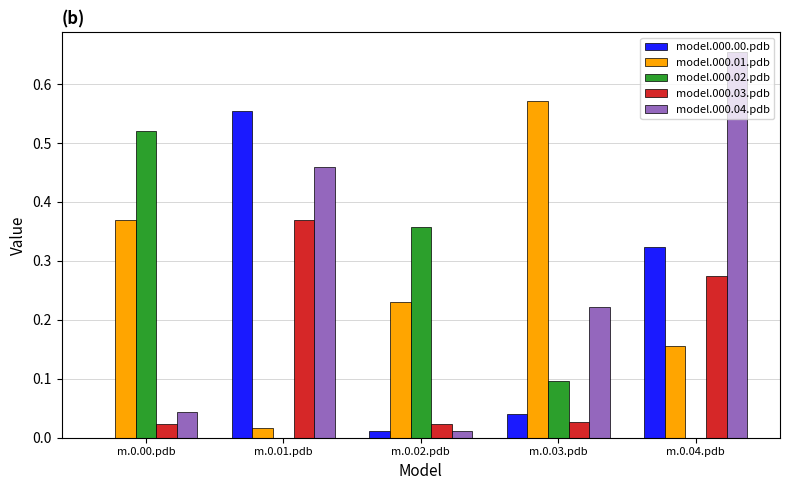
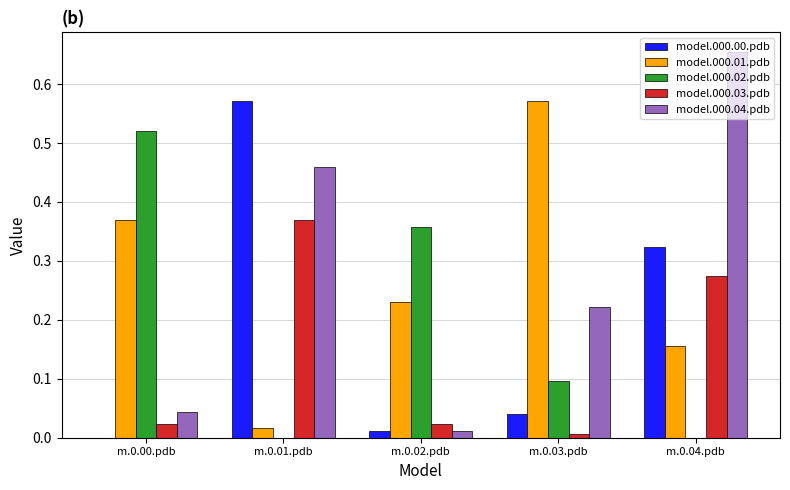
  {
    "model.000.00.pdb": {
      "m.0.00.pdb": 0.00,
-     "m.0.01.pdb": 0.55,
+     "m.0.01.pdb": 0.57,
      "m.0.02.pdb": 0.01,
      "m.0.03.pdb": 0.04,
      "m.0.04.pdb": 0.32
    },
    "model.000.01.pdb": {
      "m.0.00.pdb": 0.37,
      "m.0.01.pdb": 0.02,
      "m.0.02.pdb": 0.23,
      "m.0.03.pdb": 0.57,
      "m.0.04.pdb": 0.16
    },
    "model.000.02.pdb": {
      "m.0.00.pdb": 0.52,
      "m.0.01.pdb": 0.00,
      "m.0.02.pdb": 0.36,
      "m.0.03.pdb": 0.10,
      "m.0.04.pdb": 0.00
    },
    "model.000.03.pdb": {
      "m.0.00.pdb": 0.02,
      "m.0.01.pdb": 0.37,
      "m.0.02.pdb": 0.02,
-     "m.0.03.pdb": 0.03,
+     "m.0.03.pdb": 0.01,
      "m.0.04.pdb": 0.28
    },
    "model.000.04.pdb": {
      "m.0.00.pdb": 0.04,
      "m.0.01.pdb": 0.46,
      "m.0.02.pdb": 0.01,
      "m.0.03.pdb": 0.22
    }
  }
